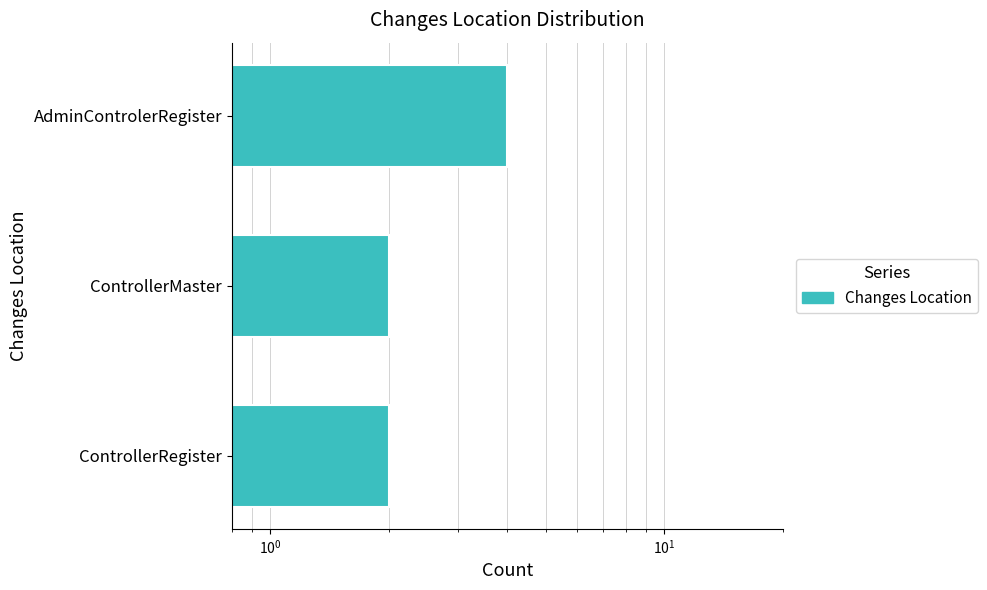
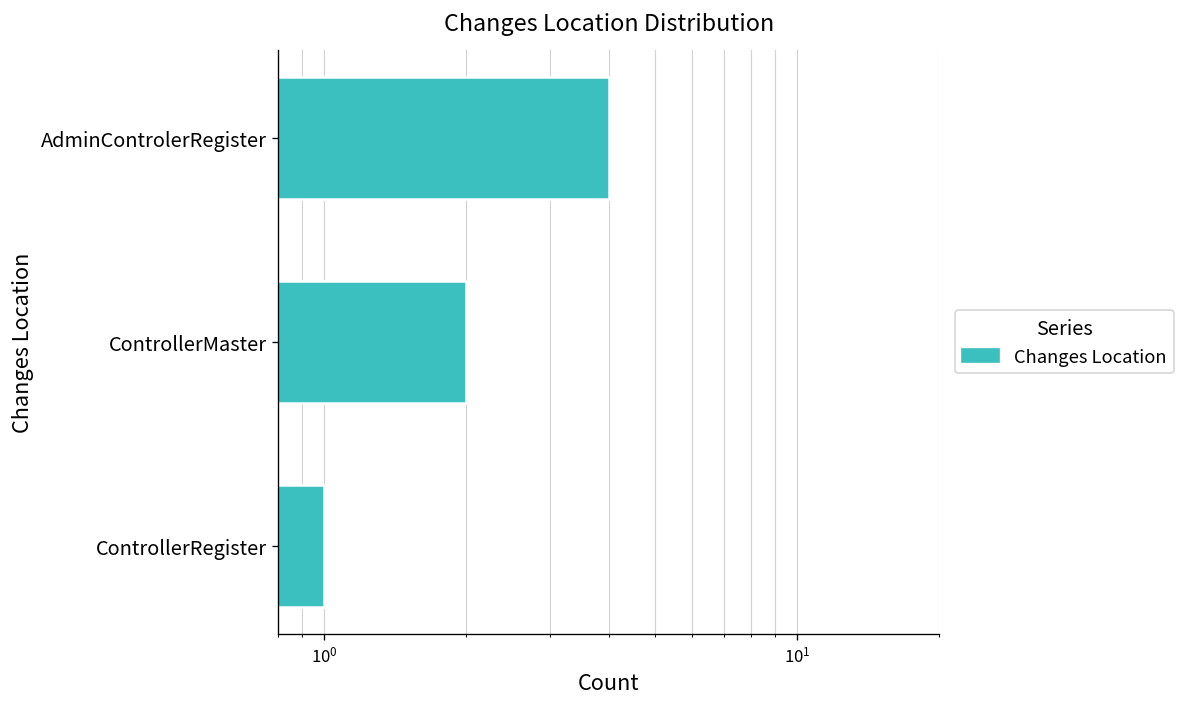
  {
    "AdminControlerRegister": 4,
    "ControllerMaster": 2,
-   "ControllerRegister": 2
+   "ControllerRegister": 1
  }
